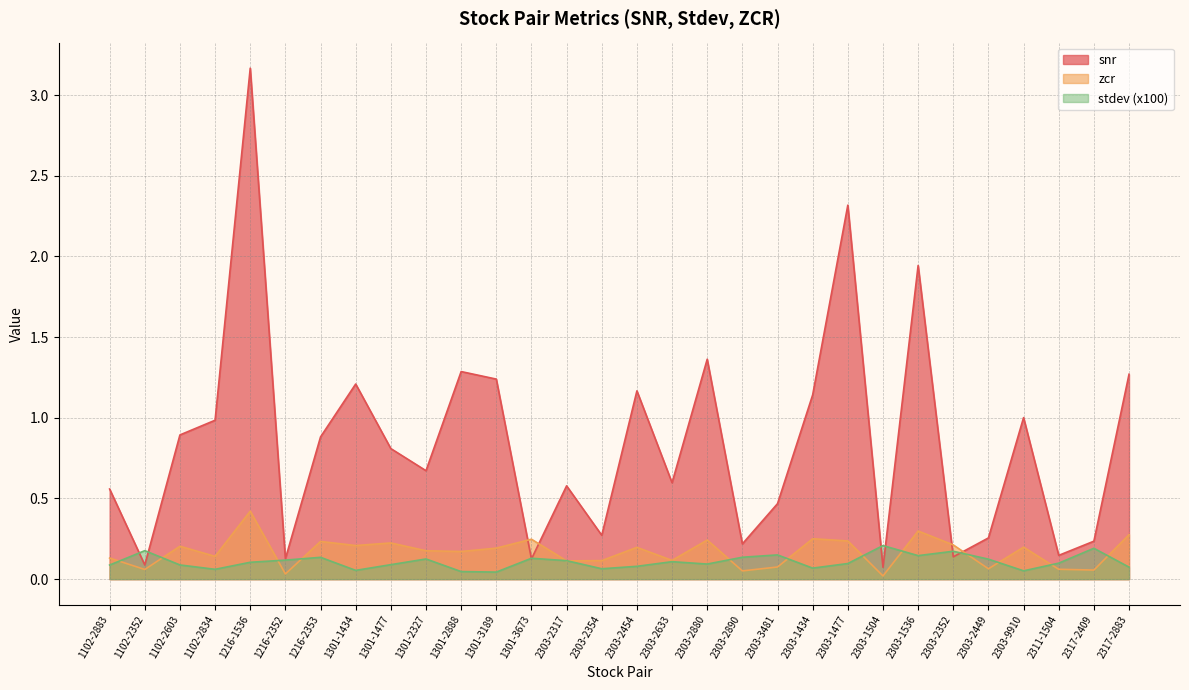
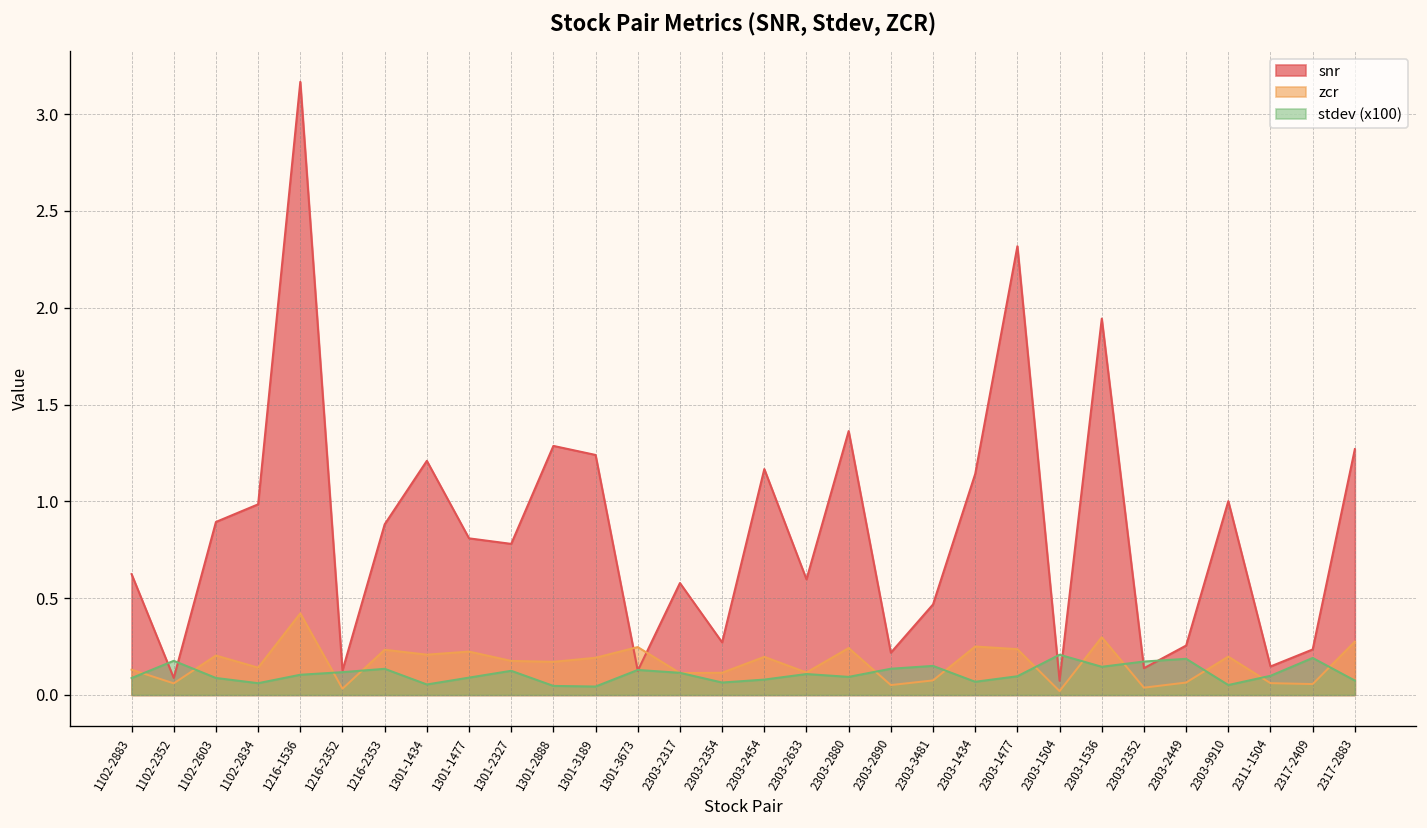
  {
    "snr": {
-     "1102-2883": 0.56,
+     "1102-2883": 0.62,
      "1102-2352": 0.09,
      "1102-2603": 0.89,
      "1102-2834": 0.98,
      "1216-1536": 3.17,
      "1216-2353": 0.88,
      "1301-1434": 1.21,
      "1301-1477": 0.81,
-     "1301-2327": 0.67,
+     "1301-2327": 0.78,
      "1301-2888": 1.29,
      "1301-3189": 1.24,
      "2303-2317": 0.58,
      "2303-2354": 0.27,
      "2303-2454": 1.17,
      "2303-2633": 0.60,
      "2303-2880": 1.36,
      "2303-2890": 0.22,
      "2303-3481": 0.47,
      "2303-1434": 1.14,
      "2303-1477": 2.32,
      "2303-1504": 0.07,
      "2303-1536": 1.94,
      "2303-2352": 0.14,
      "2303-2449": 0.26,
      "2303-9910": 1.00,
      "2311-1504": 0.15,
      "2317-2409": 0.24,
      "2317-2883": 1.27
    },
    "zcr": {
      "1102-2883": 0.13,
      "1102-2352": 0.06,
      "1102-2603": 0.20,
      "1102-2834": 0.14,
      "1216-1536": 0.42,
      "1216-2352": 0.03,
      "1216-2353": 0.23,
      "1301-1434": 0.21,
      "1301-1477": 0.22,
      "1301-2327": 0.18,
      "1301-2888": 0.17,
      "1301-3189": 0.19,
      "1301-3673": 0.25,
      "2303-2354": 0.11,
      "2303-2454": 0.20,
      "2303-2880": 0.24,
      "2303-2890": 0.05,
      "2303-3481": 0.08,
      "2303-1434": 0.25,
      "2303-1477": 0.24,
      "2303-1504": 0.02,
      "2303-1536": 0.30,
-     "2303-2352": 0.21,
+     "2303-2352": 0.04,
      "2303-2449": 0.06,
      "2303-9910": 0.20,
      "2311-1504": 0.06,
      "2317-2409": 0.06,
      "2317-2883": 0.28
    },
    "stdev (x100)": {
      "1102-2883": 0.09,
      "1102-2352": 0.18,
      "1102-2603": 0.09,
      "1102-2834": 0.06,
      "1216-1536": 0.10,
      "1216-2353": 0.14,
      "1301-1434": 0.05,
      "1301-1477": 0.09,
      "1301-2327": 0.12,
      "1301-2888": 0.05,
      "1301-3189": 0.04,
      "2303-2354": 0.06,
      "2303-2454": 0.08,
      "2303-2880": 0.09,
      "2303-2890": 0.14,
      "2303-3481": 0.15,
      "2303-1434": 0.07,
      "2303-1477": 0.10,
      "2303-1504": 0.21,
      "2303-1536": 0.15,
      "2303-2352": 0.17,
-     "2303-2449": 0.12,
+     "2303-2449": 0.19,
      "2303-9910": 0.05,
      "2311-1504": 0.10,
      "2317-2409": 0.19,
      "2317-2883": 0.07
    }
  }
